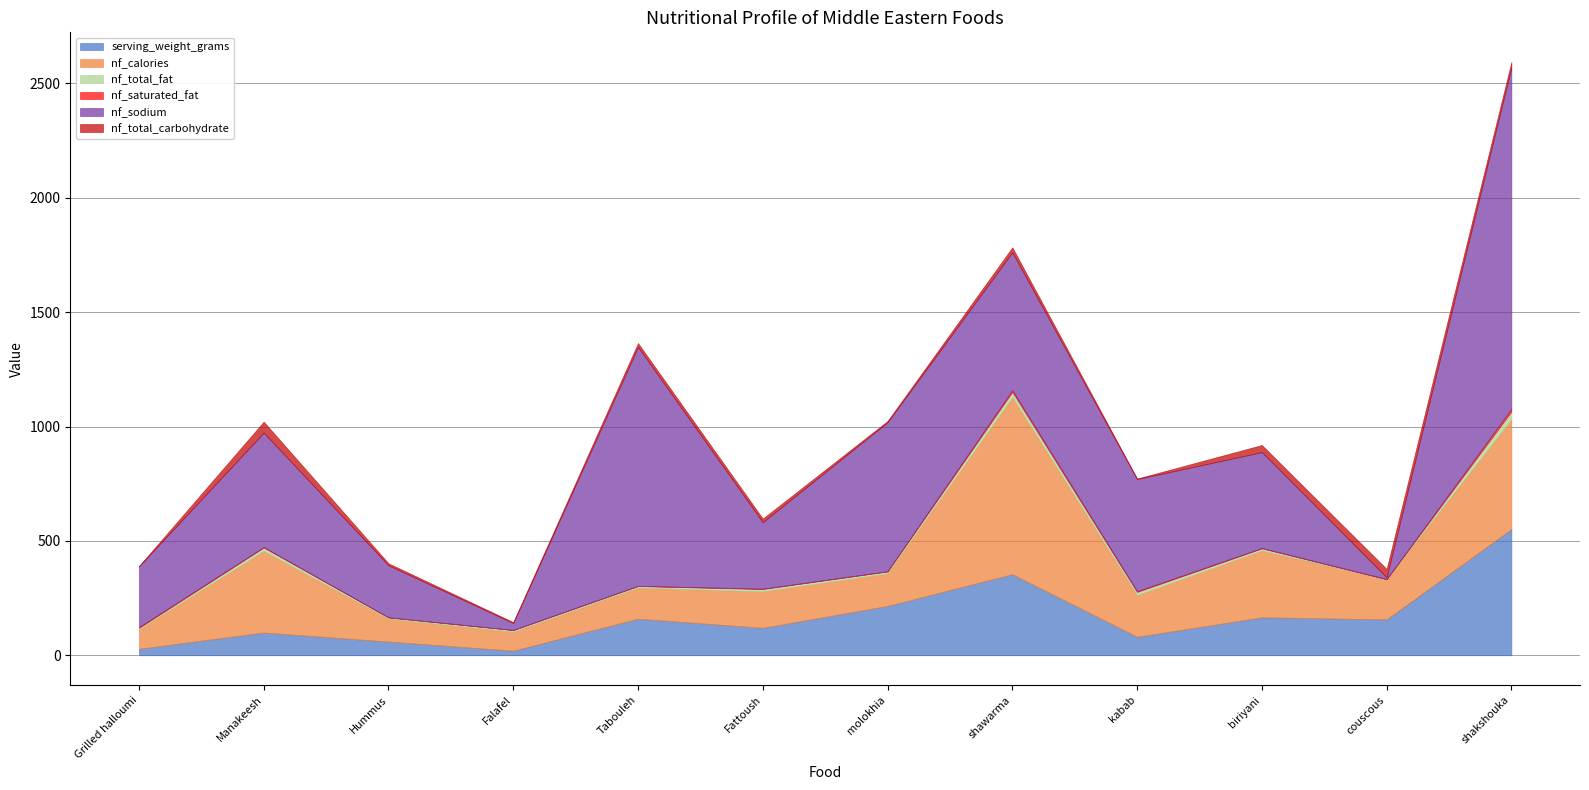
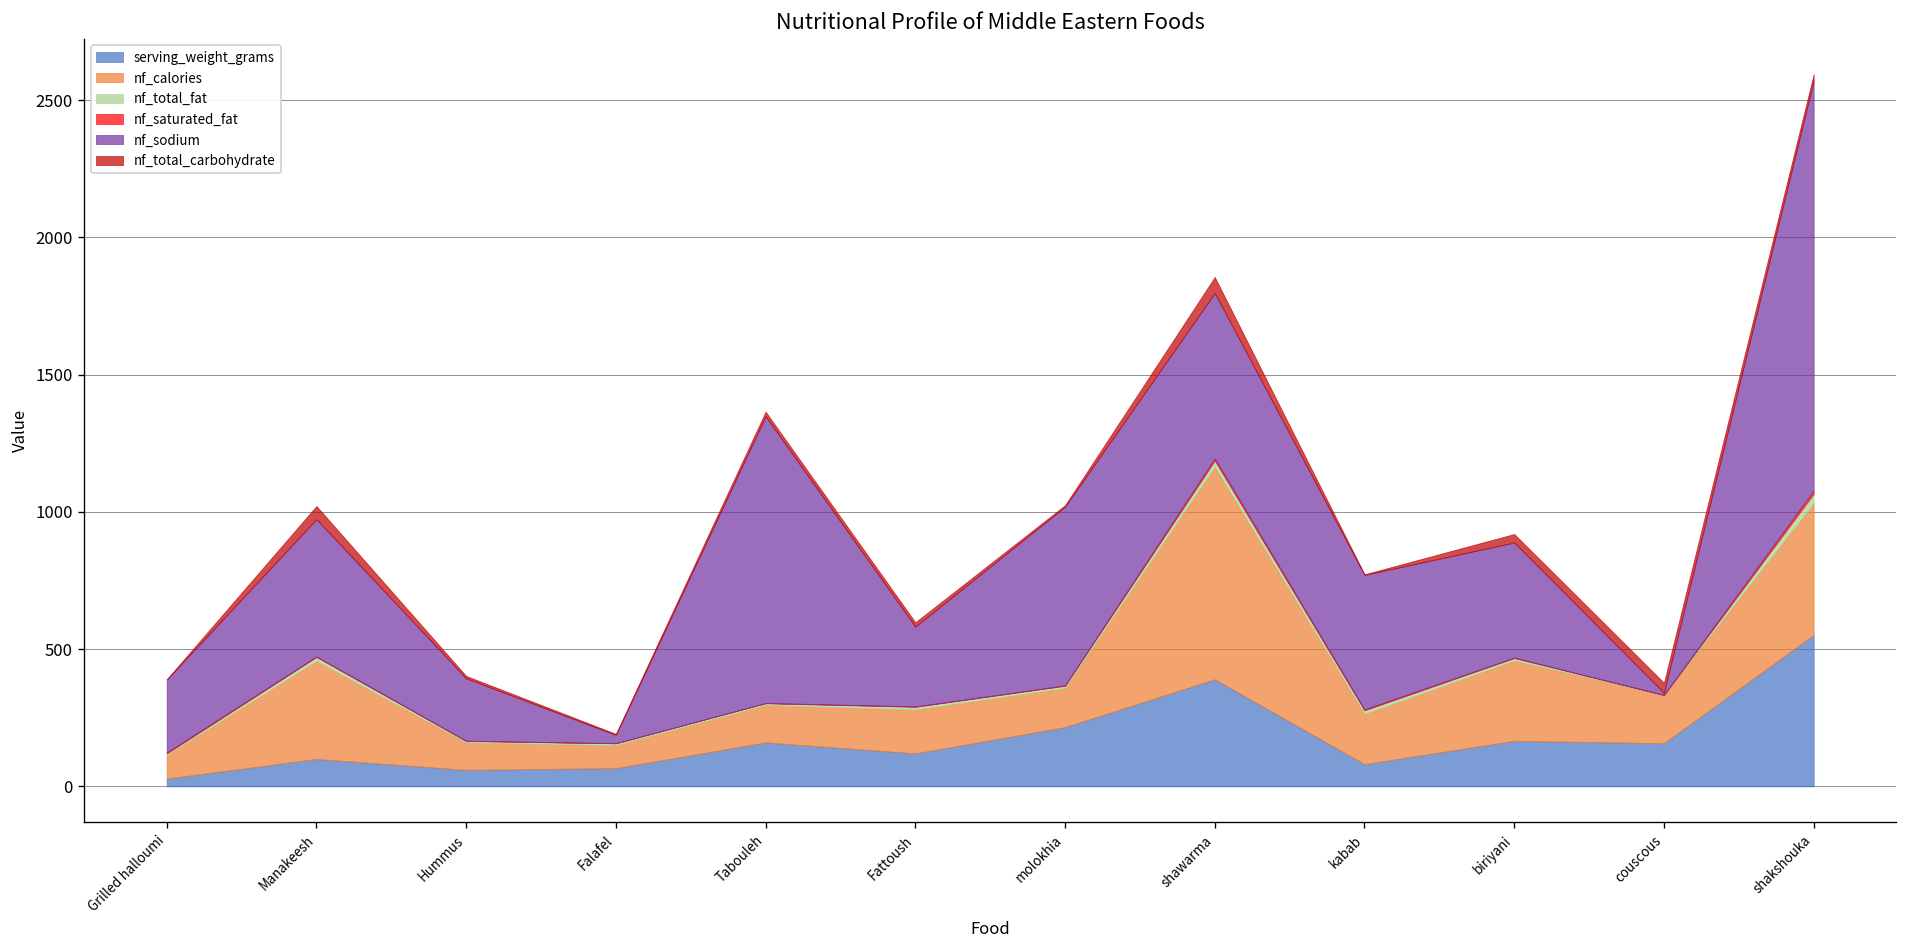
  {
    "serving_weight_grams": {
      "Grilled halloumi": 30,
      "Manakeesh": 100,
      "Hummus": 60,
-     "Falafel": 20,
+     "Falafel": 70,
      "Tabouleh": 160,
      "Fattoush": 120,
      "molokhia": 220,
-     "shawarma": 350,
+     "shawarma": 390,
      "kabab": 80,
      "biriyani": 170,
      "couscous": 160,
      "shakshouka": 550
    },
    "nf_calories": {
      "Manakeesh": 360,
      "shawarma": 770,
      "kabab": 180,
      "shakshouka": 480
    },
    "nf_total_fat": {
      "shakshouka": 30
    },
    "nf_saturated_fat": {
      "shakshouka": 10
    },
    "nf_sodium": {
      "Manakeesh": 500,
      "Tabouleh": 1040,
      "Fattoush": 290,
      "shawarma": 600,
      "biriyani": 420,
      "shakshouka": 1490
    },
    "nf_total_carbohydrate": {
      "Manakeesh": 50,
      "Tabouleh": 20,
      "Fattoush": 20,
-     "shawarma": 20,
+     "shawarma": 60,
      "biriyani": 30,
      "couscous": 40,
      "shakshouka": 20
    }
  }
